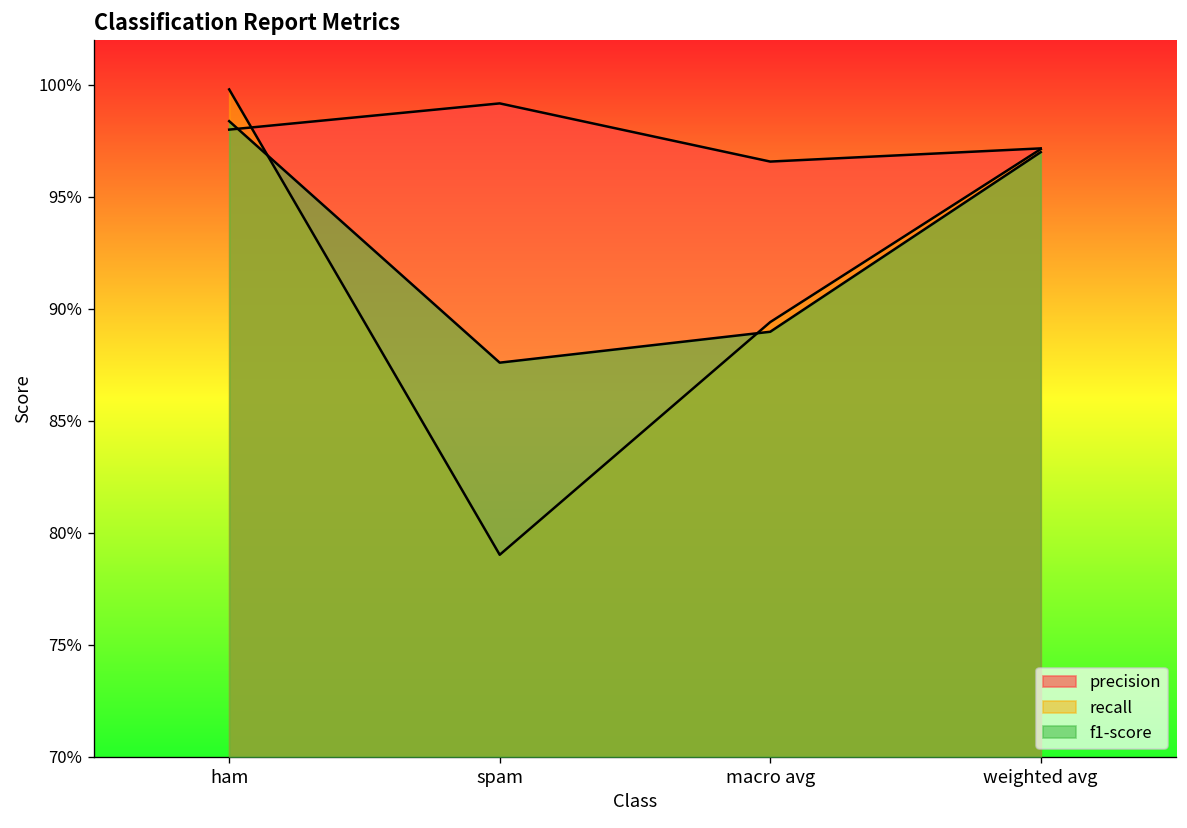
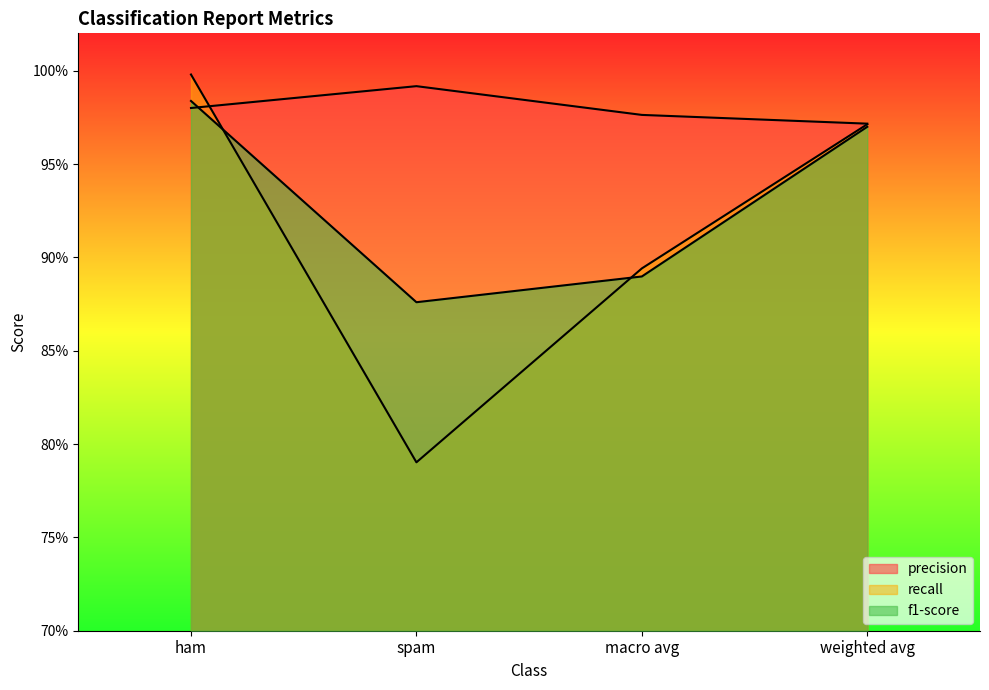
  {
    "precision": {
      "ham": "98.0%",
      "spam": "99.2%",
-     "macro avg": "96.6%"
+     "macro avg": "97.6%"
    },
    "recall": {
      "ham": "99.8%",
      "spam": "79.0%",
      "macro avg": "89.4%"
    },
    "f1-score": {
      "ham": "98.4%",
      "spam": "87.6%",
      "macro avg": "89.0%",
      "weighted avg": "97.0%"
    }
  }
